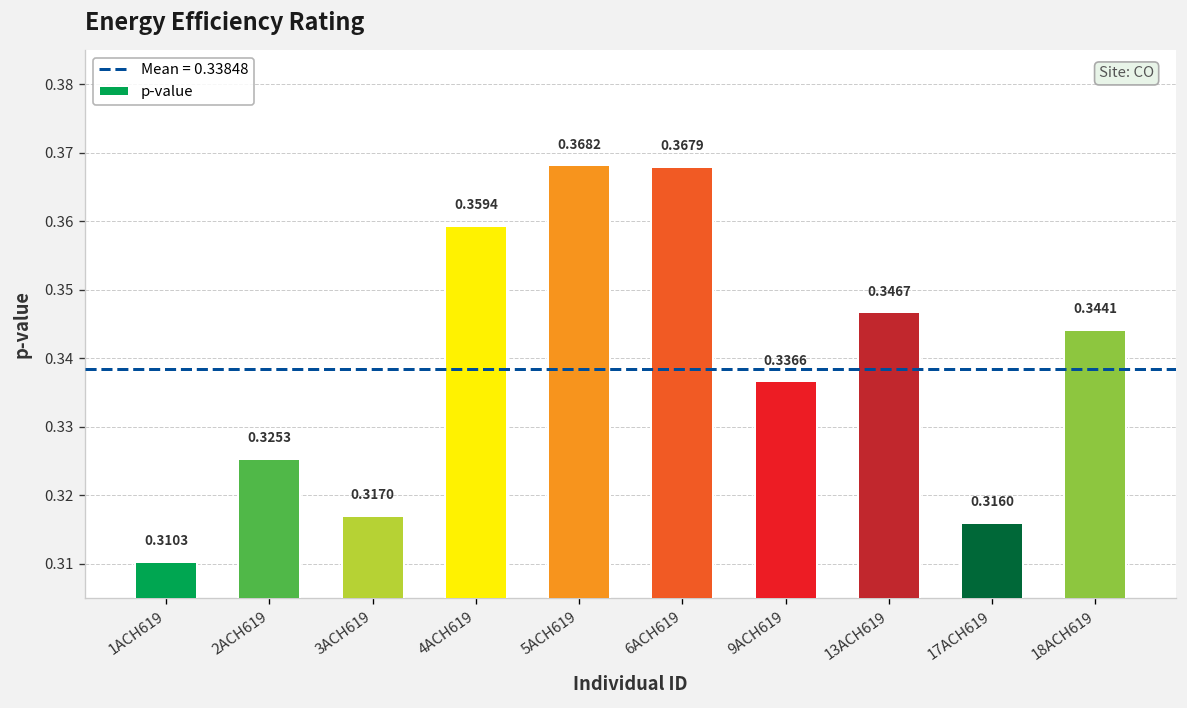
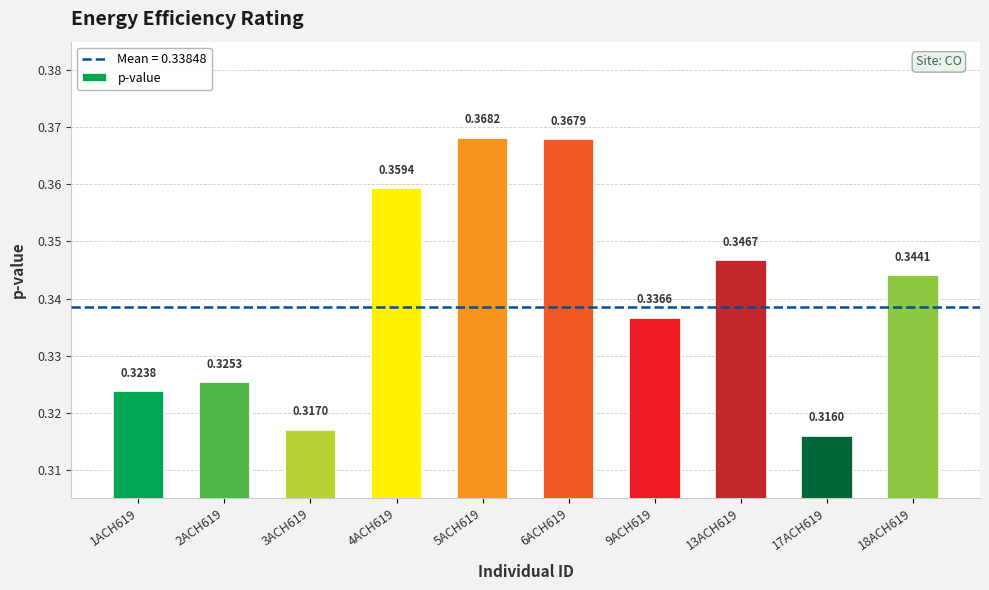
  {
-   "1ACH619": 0.3103,
+   "1ACH619": 0.3238,
    "2ACH619": 0.3253,
    "3ACH619": 0.3170,
    "4ACH619": 0.3594,
    "5ACH619": 0.3682,
    "6ACH619": 0.3679,
    "9ACH619": 0.3366,
    "13ACH619": 0.3467,
    "17ACH619": 0.3160,
    "18ACH619": 0.3441
  }
